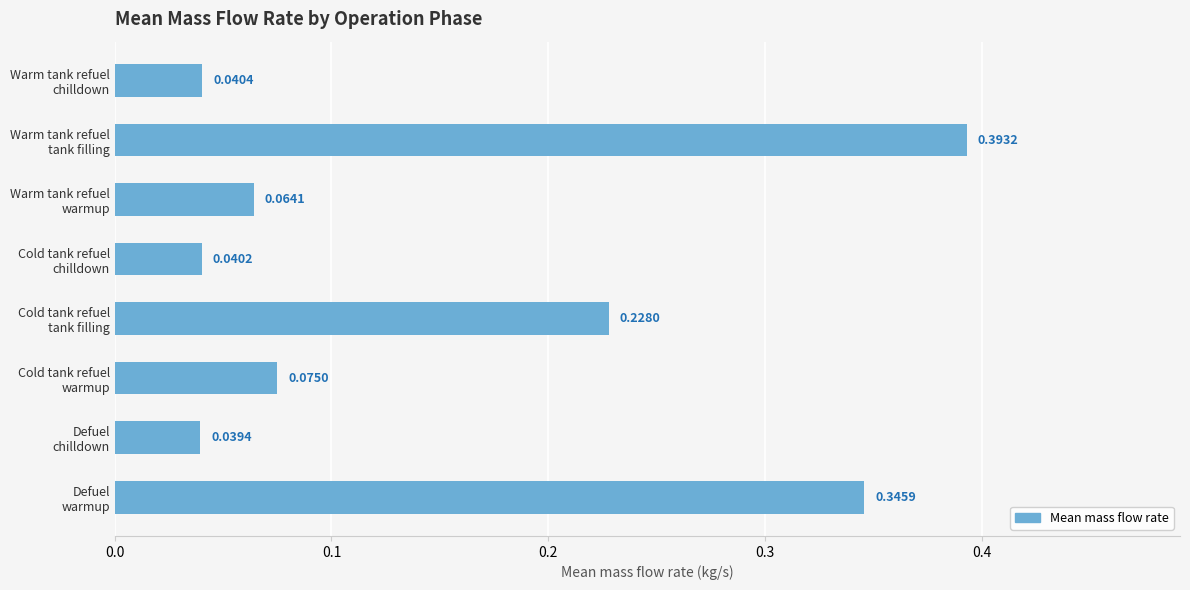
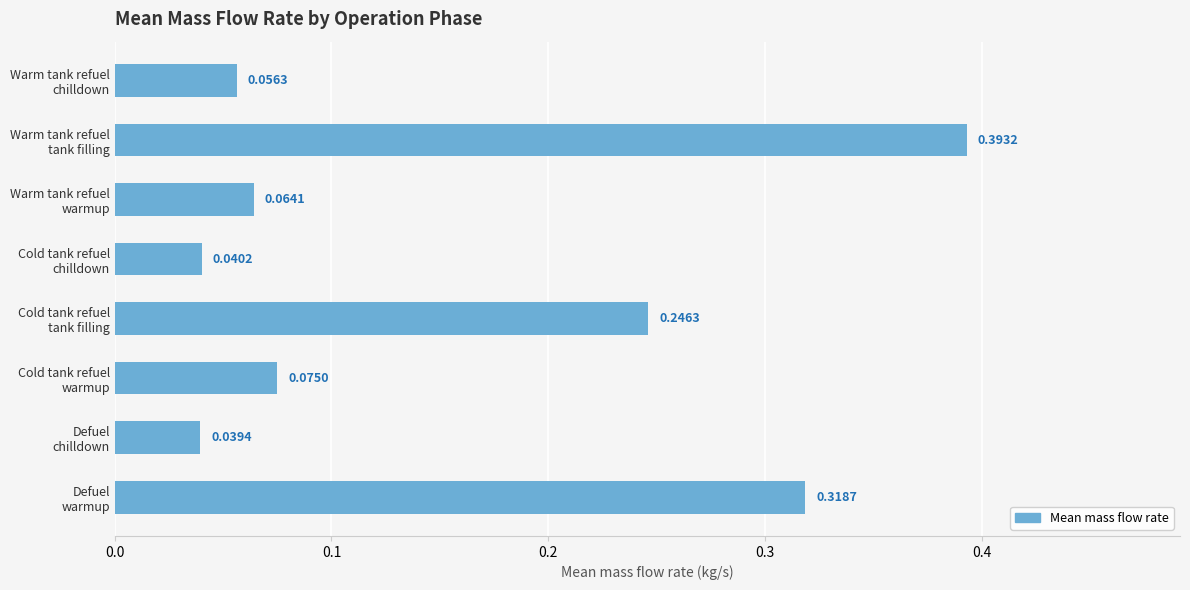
  {
-   "Warm tank refuel chilldown": 0.0404,
+   "Warm tank refuel chilldown": 0.0563,
    "Warm tank refuel tank filling": 0.3932,
    "Warm tank refuel warmup": 0.0641,
    "Cold tank refuel chilldown": 0.0402,
-   "Cold tank refuel tank filling": 0.2280,
+   "Cold tank refuel tank filling": 0.2463,
    "Cold tank refuel warmup": 0.0750,
    "Defuel chilldown": 0.0394,
-   "Defuel warmup": 0.3459
+   "Defuel warmup": 0.3187
  }
